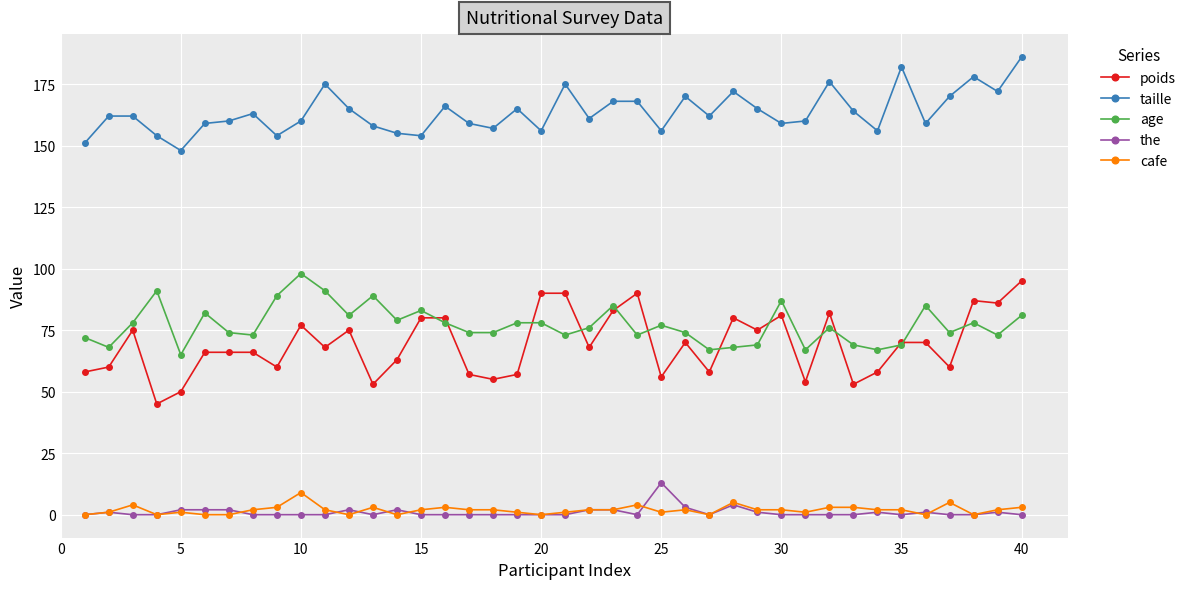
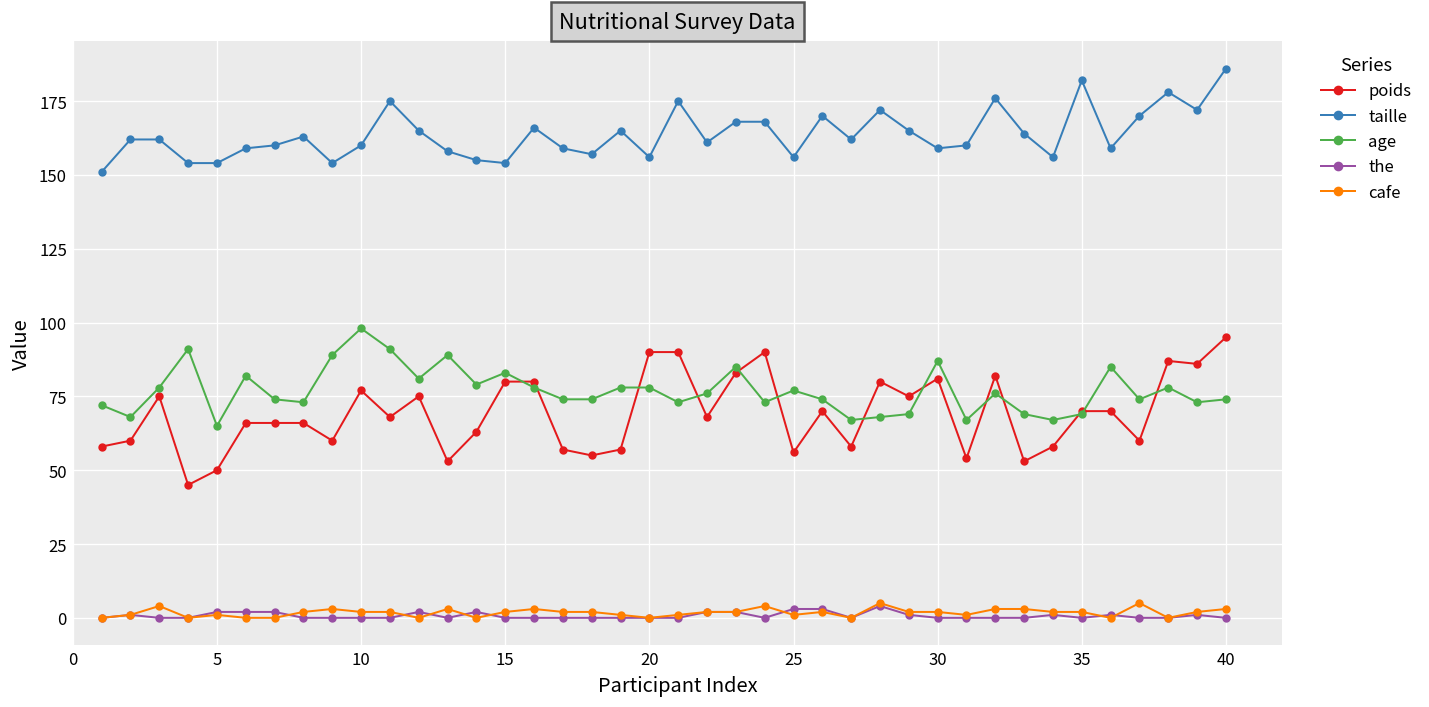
  {
    "poids": {
      "5": 50,
      "10": 77,
      "15": 80,
      "20": 90,
      "25": 56,
      "30": 81,
      "40": 95
    },
    "taille": {
-     "5": 148,
+     "5": 154,
      "10": 160,
      "15": 154,
      "20": 156,
      "25": 156,
      "30": 159,
      "35": 182,
      "40": 186
    },
    "age": {
      "5": 65,
      "10": 98,
      "15": 83,
      "20": 78,
      "25": 77,
      "30": 87,
-     "40": 81
+     "40": 74
    },
    "the": {
      "10": 0,
      "15": 0,
-     "25": 13,
+     "25": 3,
      "30": 0,
      "35": 0,
      "40": 0
    },
    "cafe": {
-     "10": 9,
+     "10": 2,
      "15": 2,
      "25": 1,
      "30": 2,
      "35": 2,
      "40": 3
    }
  }
